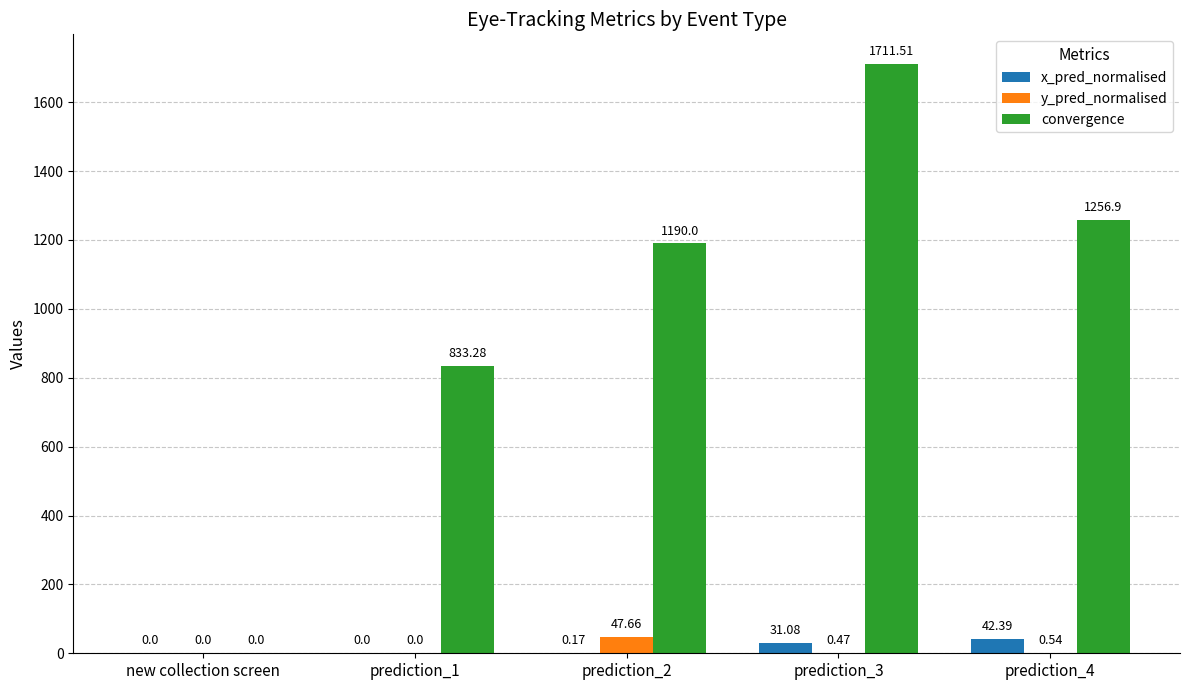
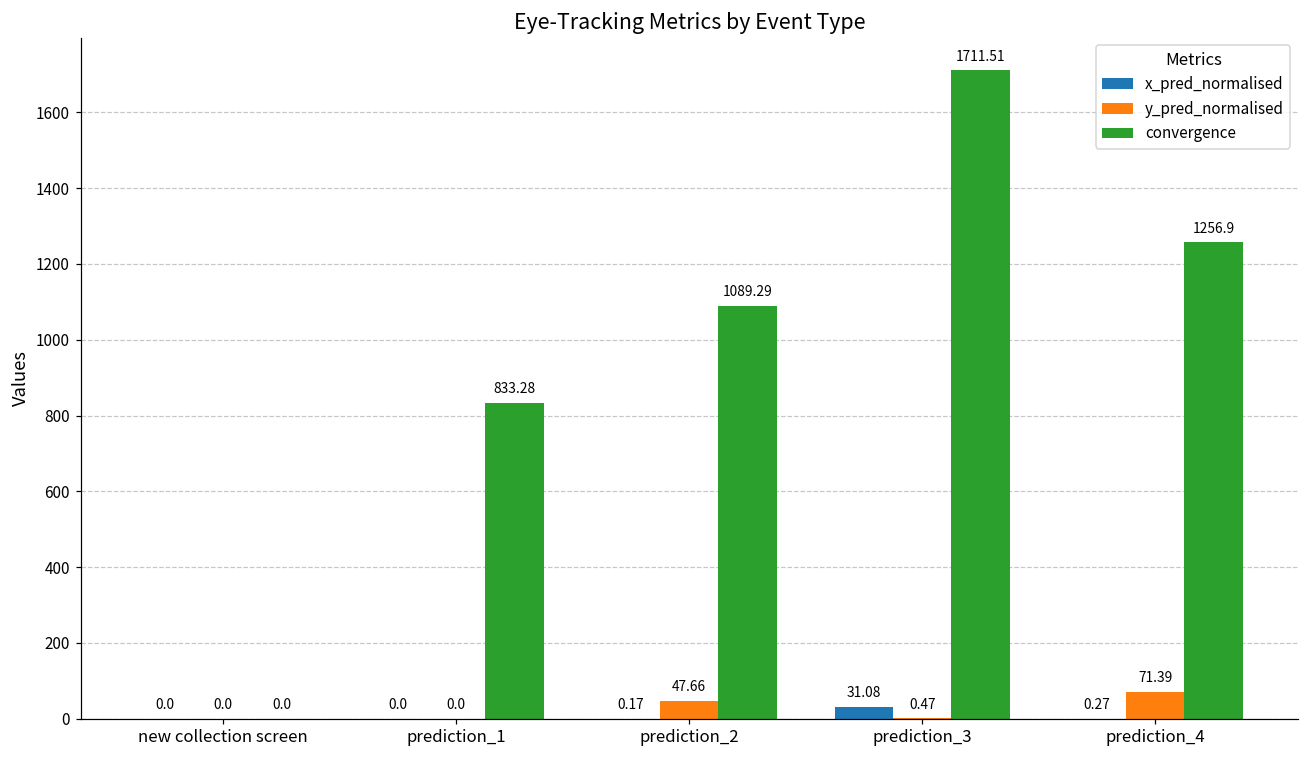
  {
    "x_pred_normalised": {
      "new collection screen": 0.0,
      "prediction_1": 0.0,
      "prediction_2": 0.17,
      "prediction_3": 31.08,
-     "prediction_4": 42.39
+     "prediction_4": 0.27
    },
    "y_pred_normalised": {
      "new collection screen": 0.0,
      "prediction_1": 0.0,
      "prediction_2": 47.66,
      "prediction_3": 0.47,
-     "prediction_4": 0.54
+     "prediction_4": 71.39
    },
    "convergence": {
      "new collection screen": 0.0,
      "prediction_1": 833.28,
-     "prediction_2": 1190.0,
+     "prediction_2": 1089.29,
      "prediction_3": 1711.51,
      "prediction_4": 1256.9
    }
  }
